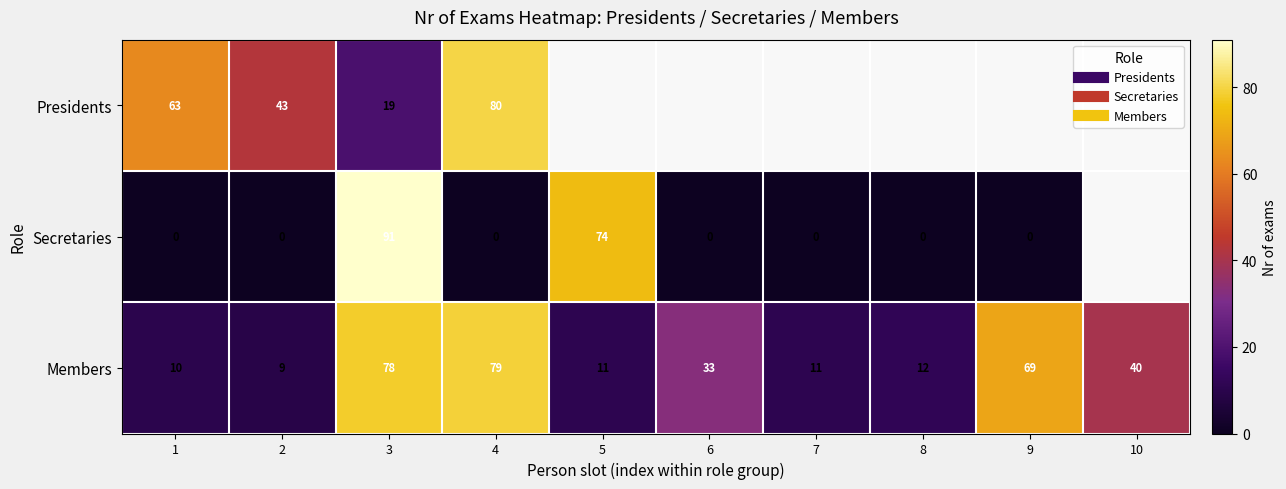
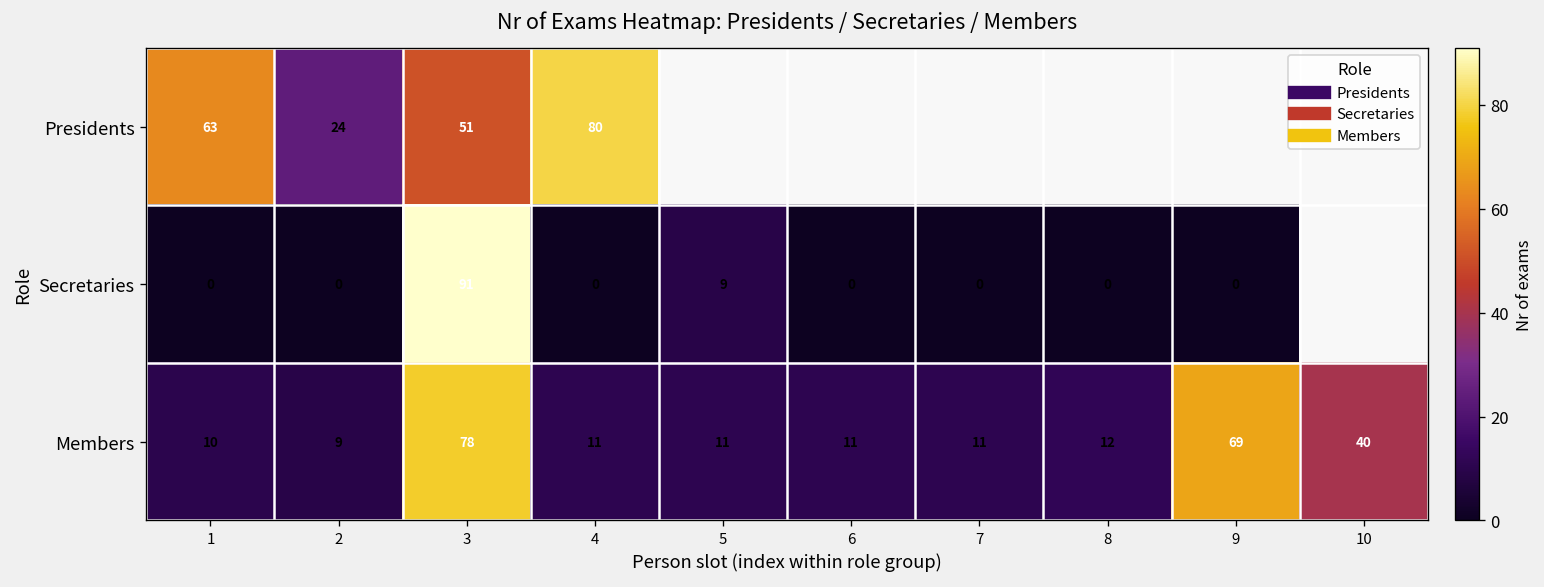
  {
    "Presidents": {
      "1": 63,
-     "2": 43,
-     "3": 19,
+     "2": 24,
+     "3": 51,
      "4": 80
    },
    "Secretaries": {
      "3": 91,
-     "5": 74
+     "5": 9
    },
    "Members": {
      "1": 10,
      "2": 9,
      "3": 78,
-     "4": 79,
+     "4": 11,
      "5": 11,
-     "6": 33,
+     "6": 11,
      "7": 11,
      "8": 12,
      "9": 69,
      "10": 40
    }
  }
